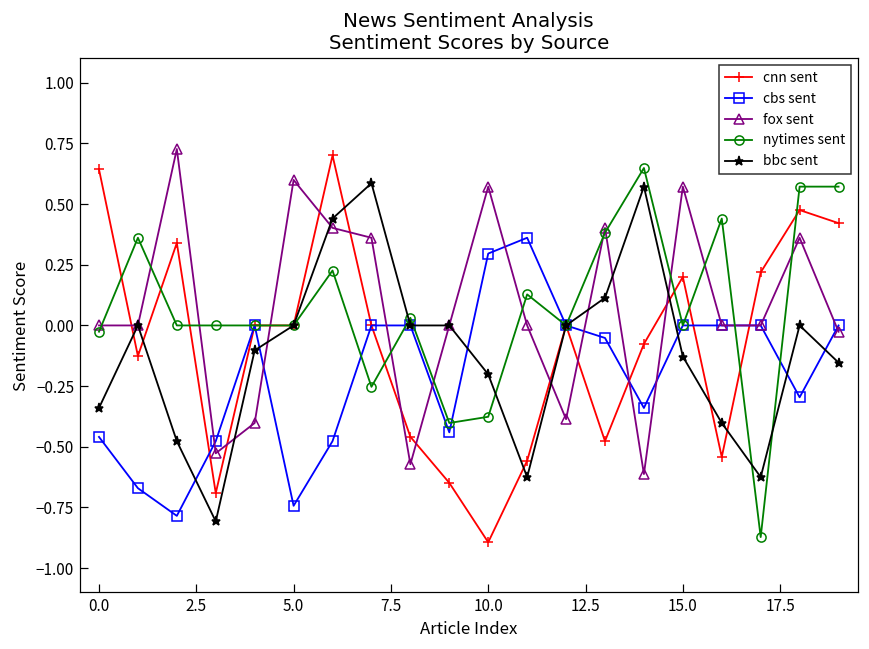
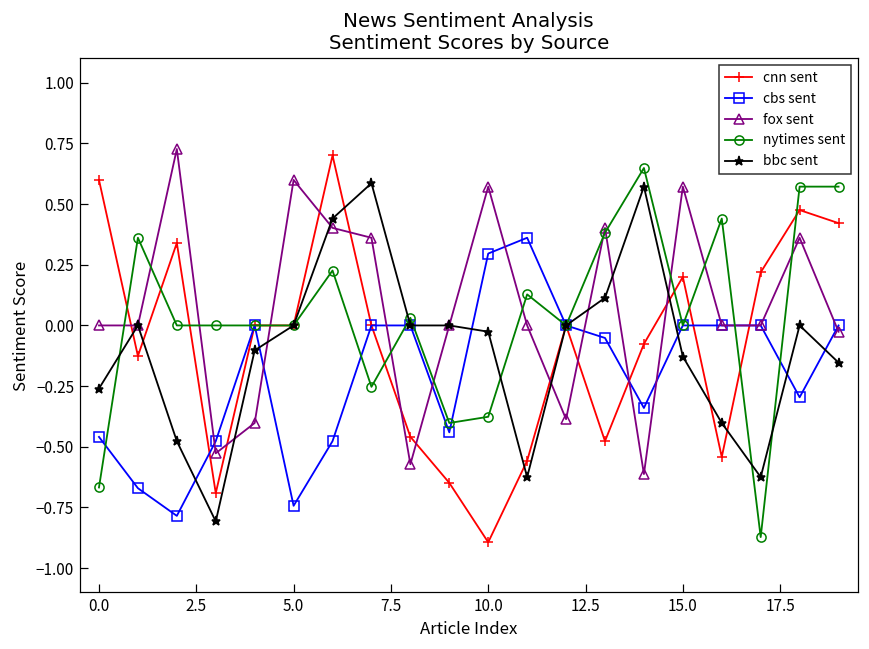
  {
    "cnn sent": {
-     "0.0": 0.64,
+     "0.0": 0.60,
      "10.0": -0.89,
      "15.0": 0.20
    },
    "cbs sent": {
      "0.0": -0.46,
      "5.0": -0.74,
      "10.0": 0.30
    },
    "fox sent": {
      "0.0": 0.00,
      "5.0": 0.60,
      "10.0": 0.57,
      "15.0": 0.57
    },
    "nytimes sent": {
-     "0.0": -0.03,
+     "0.0": -0.67,
      "10.0": -0.38
    },
    "bbc sent": {
-     "0.0": -0.34,
-     "10.0": -0.20,
+     "0.0": -0.26,
+     "10.0": -0.03,
      "15.0": -0.13
    }
  }
